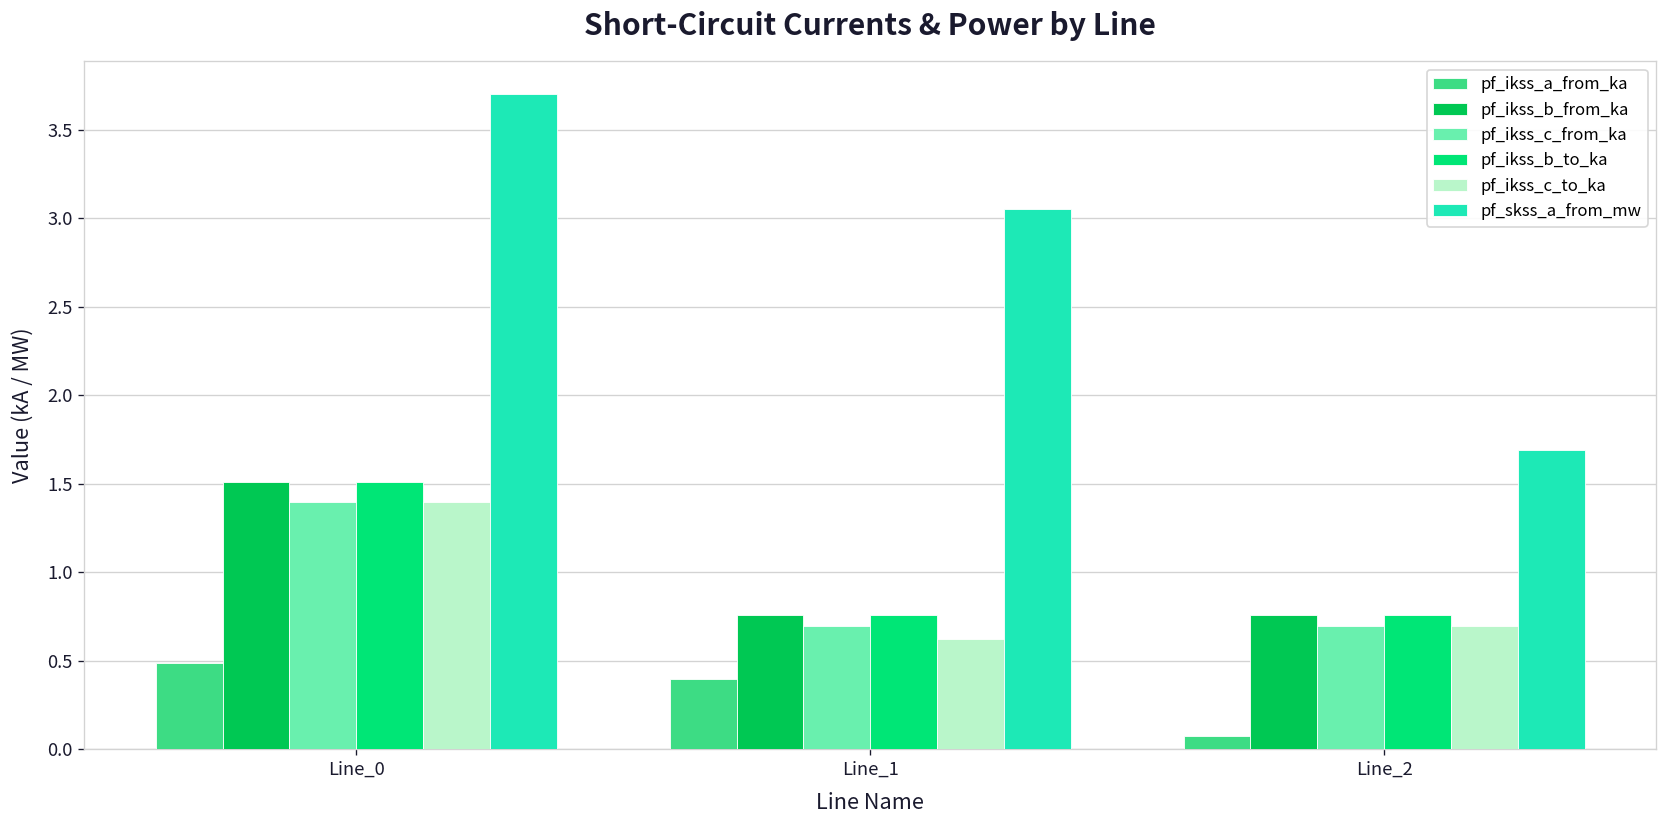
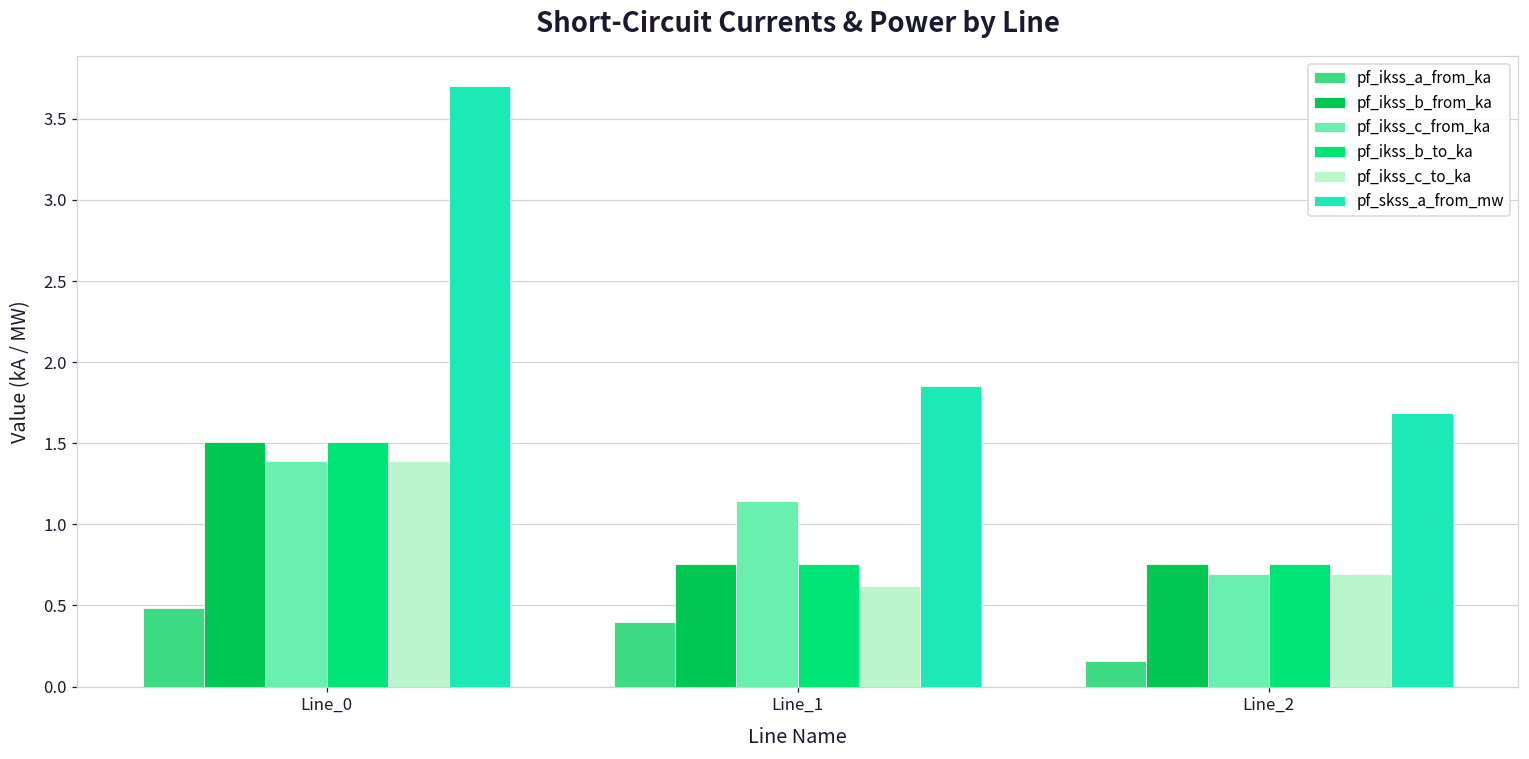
  {
    "pf_ikss_a_from_ka": {
      "Line_0": 0.48,
      "Line_1": 0.40,
-     "Line_2": 0.08
+     "Line_2": 0.16
    },
    "pf_ikss_c_from_ka": {
      "Line_0": 1.39,
-     "Line_1": 0.70,
+     "Line_1": 1.15,
      "Line_2": 0.70
    },
    "pf_ikss_c_to_ka": {
      "Line_0": 1.39,
      "Line_1": 0.62,
      "Line_2": 0.70
    },
    "pf_skss_a_from_mw": {
      "Line_0": 3.70,
-     "Line_1": 3.05,
+     "Line_1": 1.85,
      "Line_2": 1.69
    }
  }
